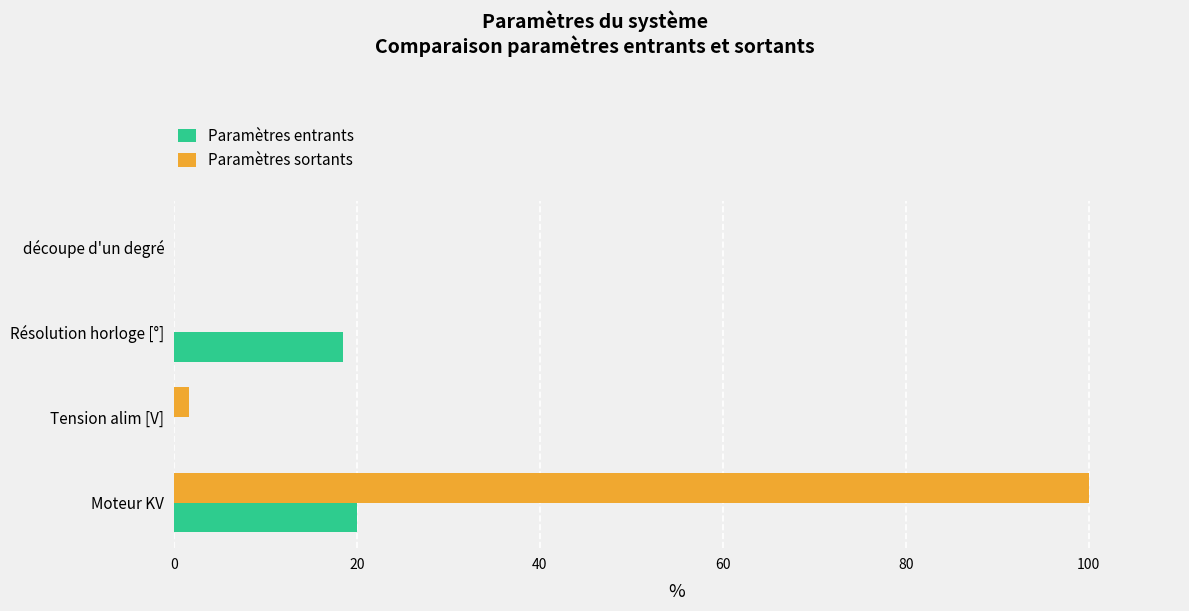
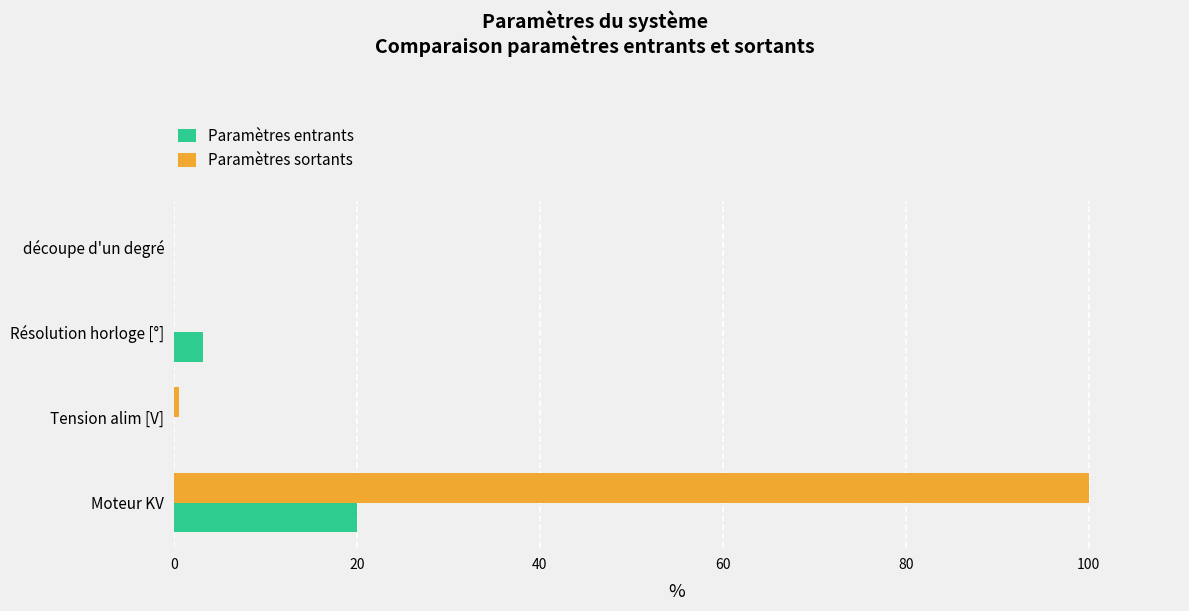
  {
    "Paramètres entrants": {
-     "Résolution horloge [°]": 18,
+     "Résolution horloge [°]": 3,
      "Moteur KV": 20
    },
    "Paramètres sortants": {
      "découpe d'un degré": 0,
      "Résolution horloge [°]": 0,
-     "Tension alim [V]": 2,
+     "Tension alim [V]": 1,
      "Moteur KV": 100
    }
  }
